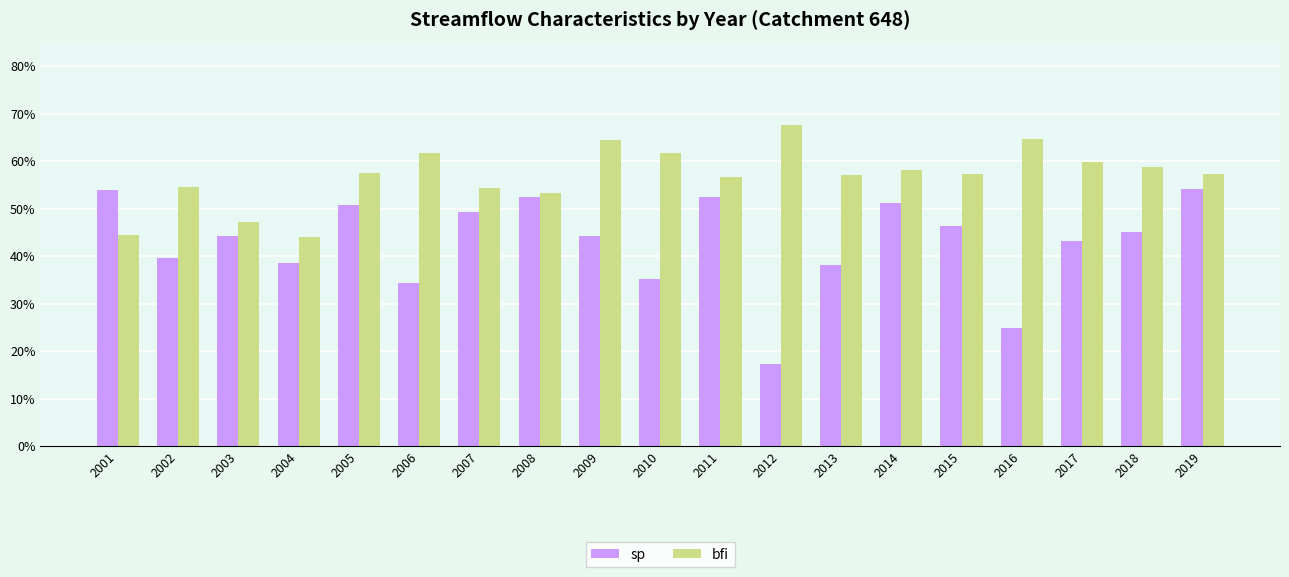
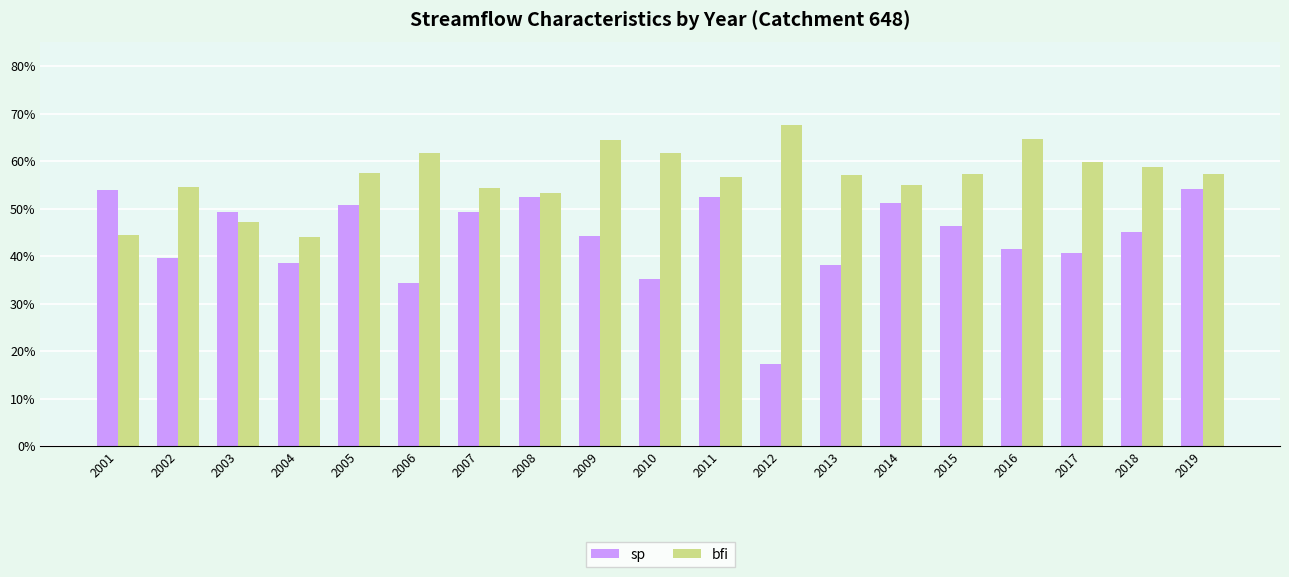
  {
    "sp": {
      "2001": "54%",
      "2002": "40%",
-     "2003": "44%",
+     "2003": "49%",
      "2004": "39%",
      "2005": "51%",
      "2006": "34%",
      "2007": "49%",
      "2008": "52%",
      "2009": "44%",
      "2010": "35%",
      "2011": "53%",
      "2012": "17%",
      "2013": "38%",
      "2014": "51%",
      "2015": "46%",
-     "2016": "25%",
-     "2017": "43%",
+     "2016": "41%",
+     "2017": "41%",
      "2018": "45%",
      "2019": "54%"
    },
    "bfi": {
      "2001": "44%",
      "2002": "55%",
      "2003": "47%",
      "2004": "44%",
      "2005": "58%",
      "2006": "62%",
      "2007": "54%",
      "2008": "53%",
      "2009": "65%",
      "2010": "62%",
      "2011": "57%",
      "2012": "68%",
      "2013": "57%",
-     "2014": "58%",
+     "2014": "55%",
      "2015": "57%",
      "2016": "65%",
      "2017": "60%",
      "2018": "59%",
      "2019": "57%"
    }
  }
